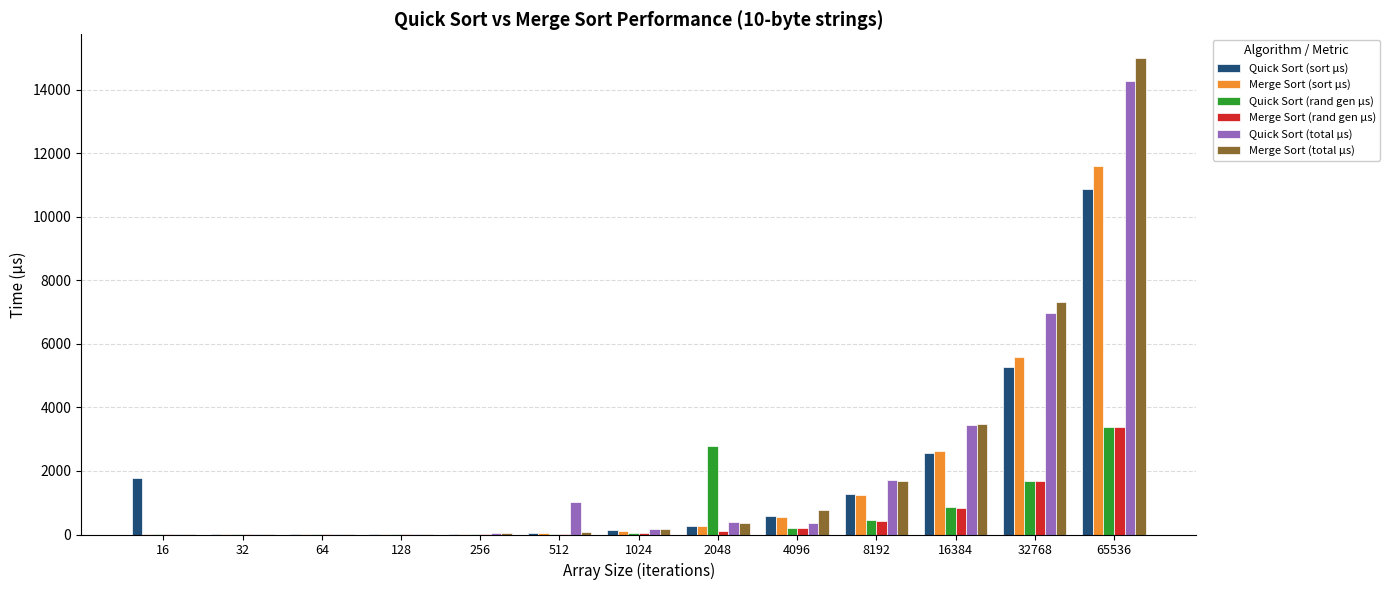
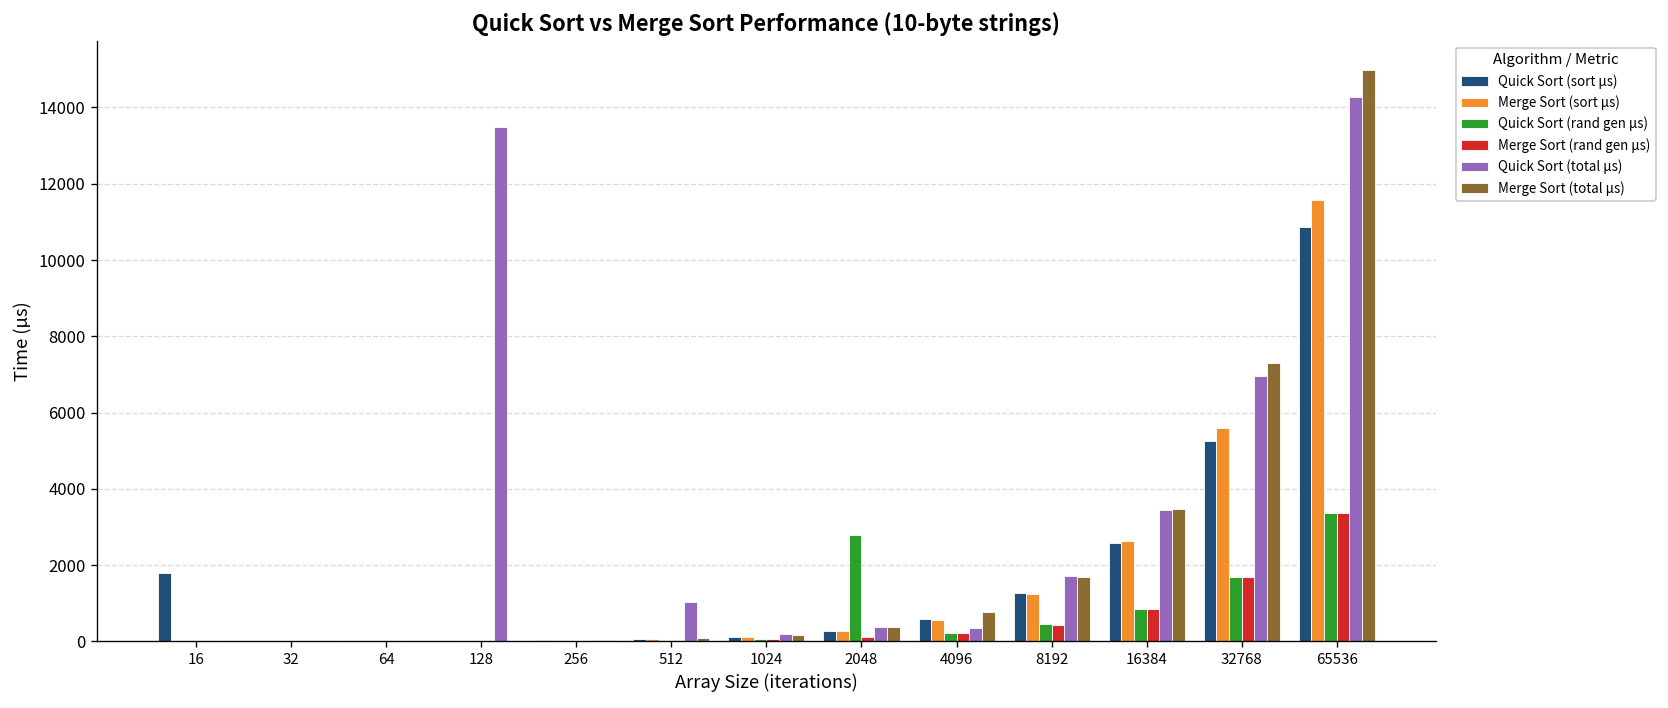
  {
    "Quick Sort (sort µs)": {
      "16": 1800,
      "1024": 100,
      "2048": 300,
      "4096": 600,
      "8192": 1300,
      "16384": 2600,
      "32768": 5300,
      "65536": 10900
    },
    "Merge Sort (sort µs)": {
      "1024": 100,
      "2048": 300,
      "4096": 600,
      "8192": 1300,
      "16384": 2600,
      "32768": 5600,
      "65536": 11600
    },
    "Quick Sort (rand gen µs)": {
      "2048": 2800,
      "4096": 200,
      "8192": 400,
      "16384": 900,
      "32768": 1700,
      "65536": 3400
    },
    "Merge Sort (rand gen µs)": {
      "2048": 100,
      "4096": 200,
      "8192": 400,
      "16384": 800,
      "32768": 1700,
      "65536": 3400
    },
    "Quick Sort (total µs)": {
-     "128": 0,
+     "128": 13500,
      "512": 1000,
      "1024": 200,
      "2048": 400,
      "4096": 400,
      "8192": 1700,
      "16384": 3400,
      "32768": 7000,
      "65536": 14300
    },
    "Merge Sort (total µs)": {
      "512": 100,
      "1024": 200,
      "2048": 400,
      "4096": 800,
      "8192": 1700,
      "16384": 3500,
      "32768": 7300,
      "65536": 15000
    }
  }
